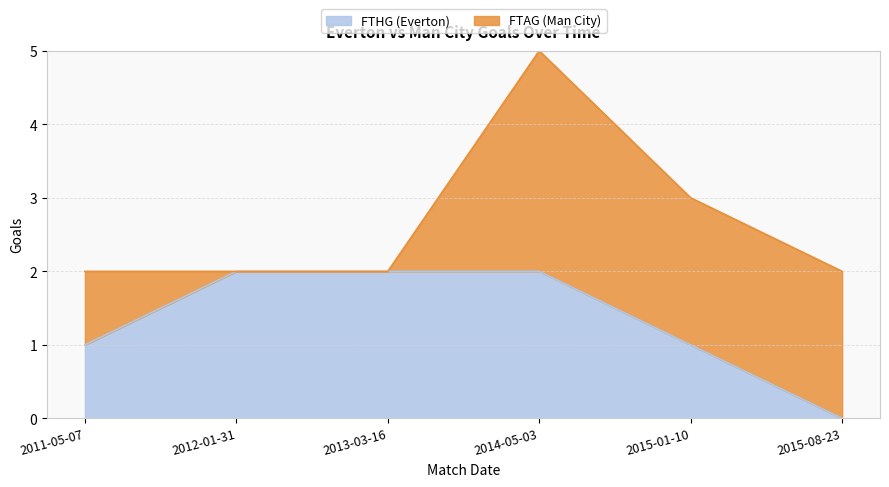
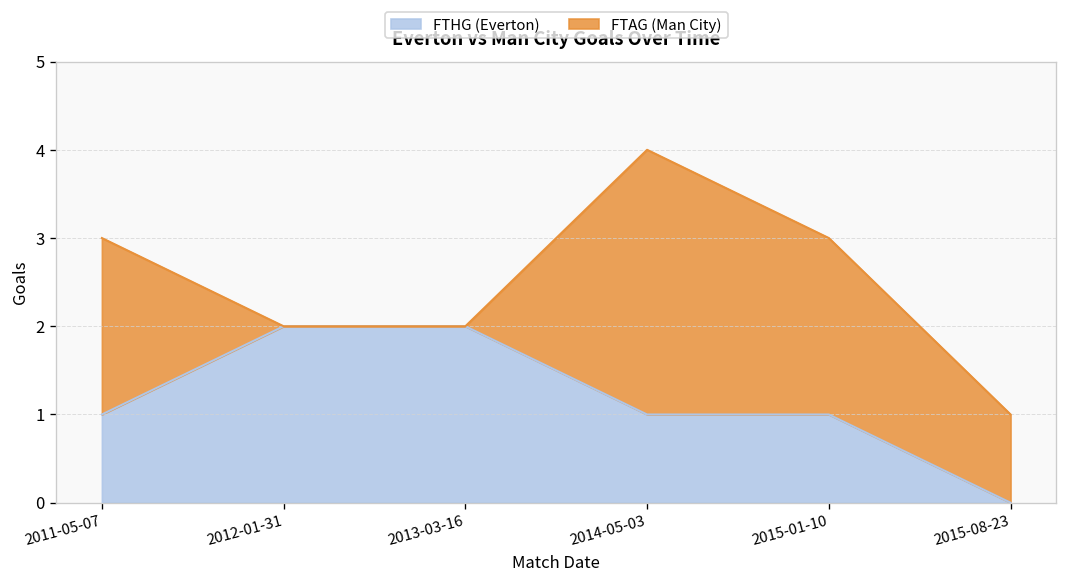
  {
    "FTHG (Everton)": {
      "2011-05-07": 1,
-     "2014-05-03": 2,
+     "2014-05-03": 1,
      "2015-01-10": 1,
      "2015-08-23": 0
    },
    "FTAG (Man City)": {
-     "2011-05-07": 1,
+     "2011-05-07": 2,
      "2014-05-03": 3,
      "2015-01-10": 2,
-     "2015-08-23": 2
+     "2015-08-23": 1
    }
  }
